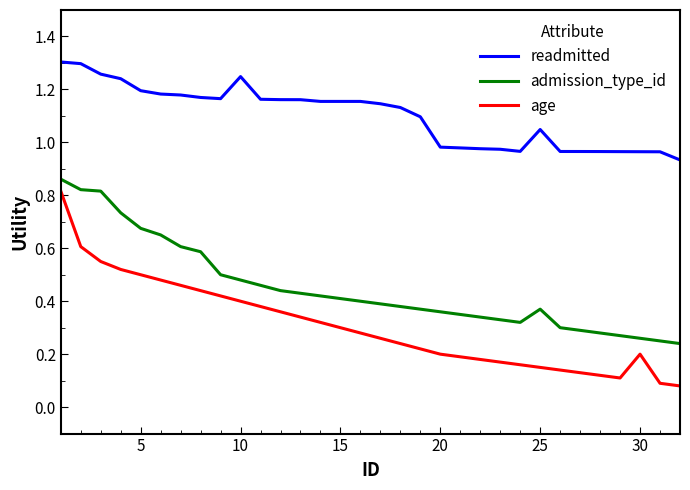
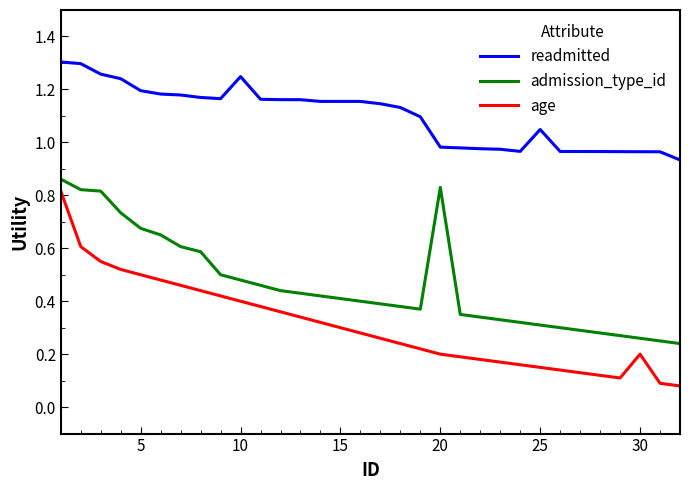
  {
    "readmitted": {
      "5": 1.20,
      "10": 1.25,
      "15": 1.15,
      "20": 0.98,
      "25": 1.05,
      "30": 0.96
    },
    "admission_type_id": {
      "5": 0.68,
      "10": 0.48,
      "15": 0.41,
-     "20": 0.36,
-     "25": 0.37,
+     "20": 0.83,
+     "25": 0.31,
      "30": 0.26
    },
    "age": {
      "5": 0.50,
      "10": 0.40,
      "15": 0.30,
      "20": 0.20,
      "25": 0.15,
      "30": 0.20
    }
  }
